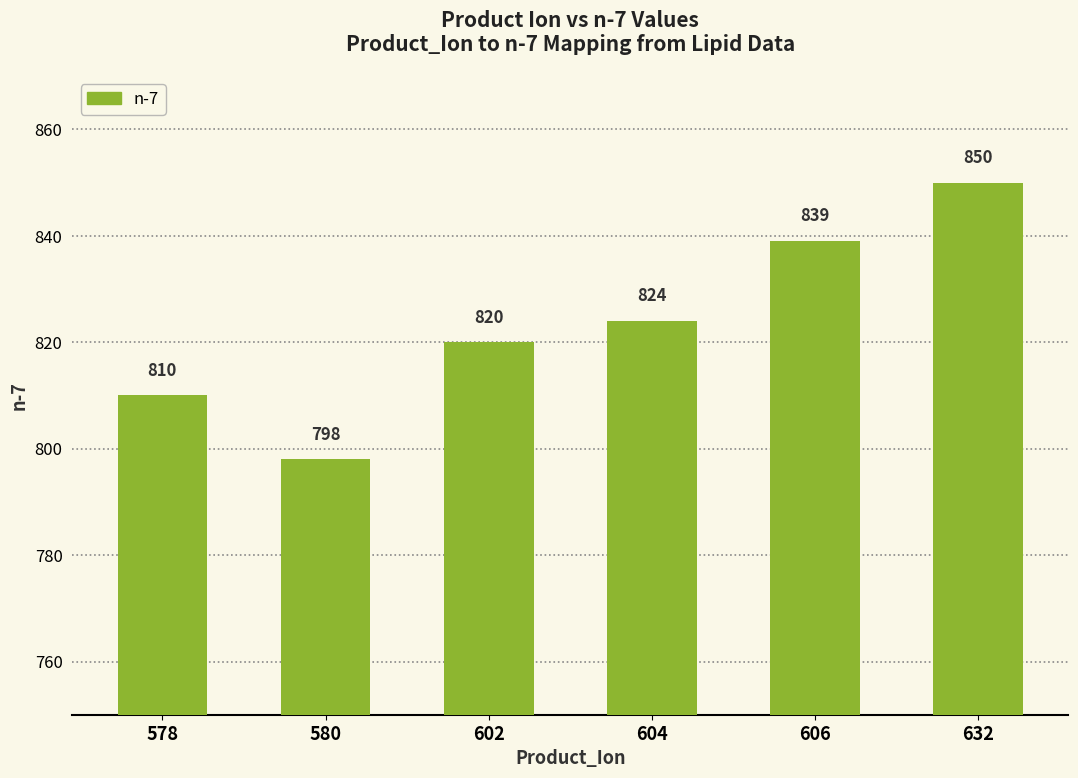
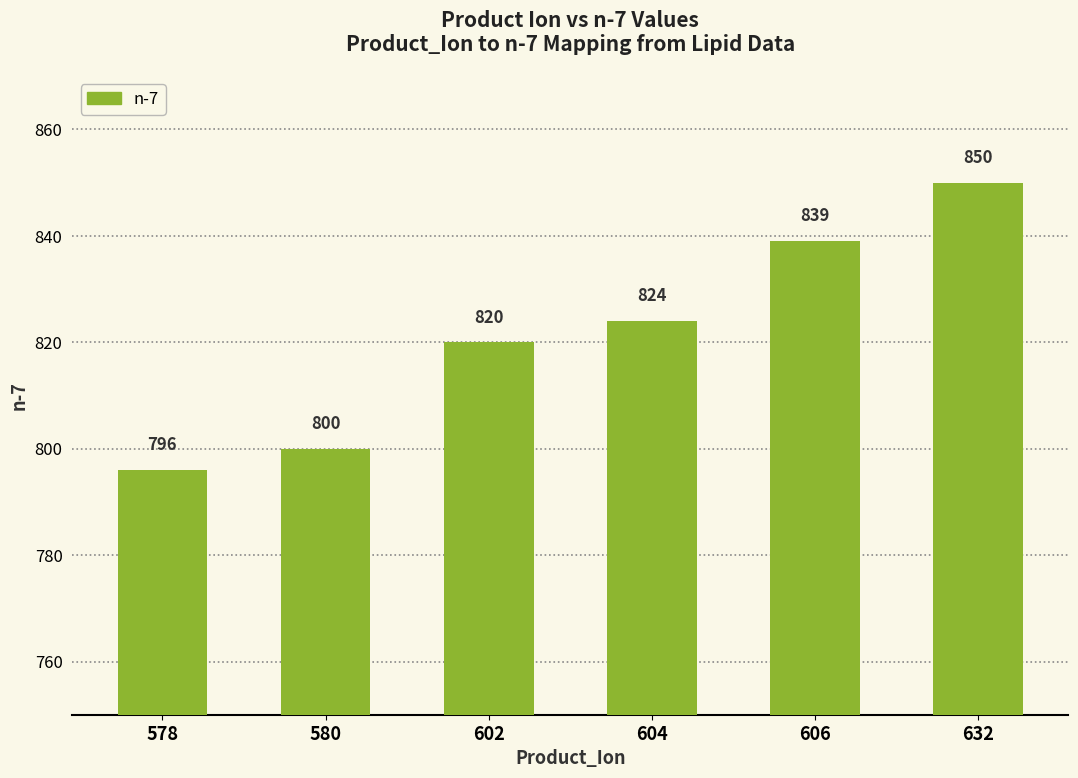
  {
-   "578": 810,
-   "580": 798,
+   "578": 796,
+   "580": 800,
    "602": 820,
    "604": 824,
    "606": 839,
    "632": 850
  }
